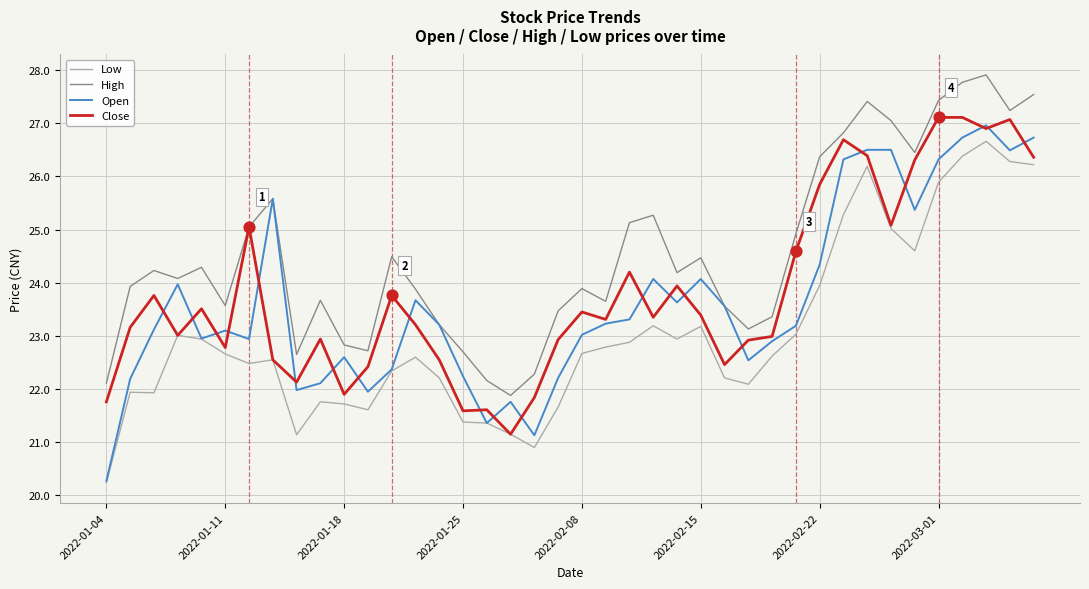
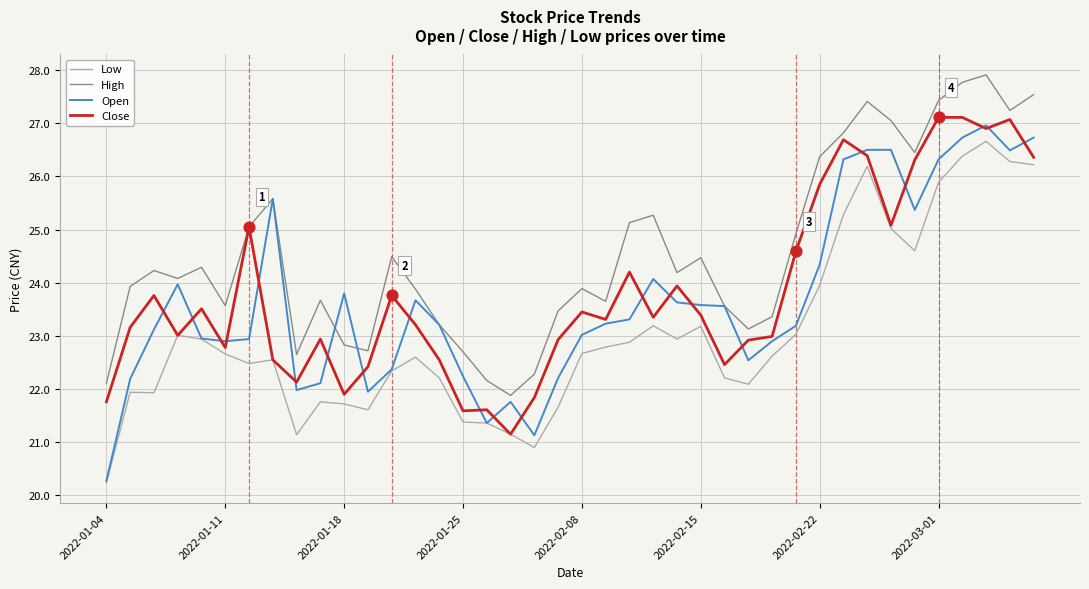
  {
    "Open": {
-     "2022-01-11": 23.1,
-     "2022-01-18": 22.6,
+     "2022-01-11": 22.9,
+     "2022-01-18": 23.8,
      "2022-01-25": 22.2,
      "2022-02-08": 23.0,
-     "2022-02-15": 24.1,
+     "2022-02-15": 23.6,
      "2022-02-22": 24.3,
      "2022-03-01": 26.3
    }
  }
